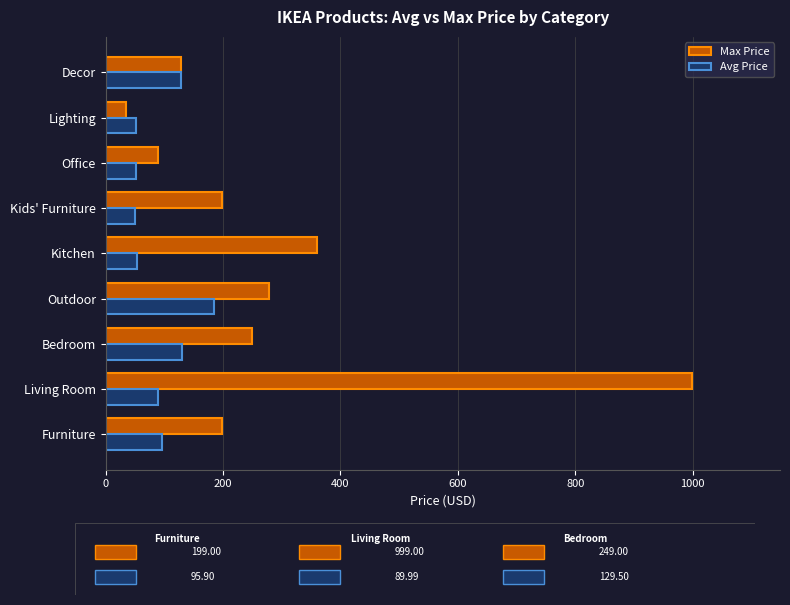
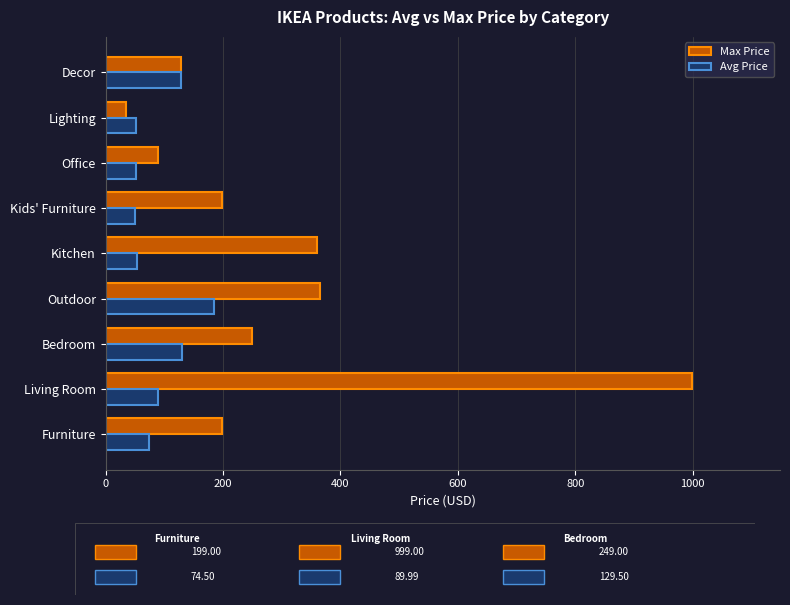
  {
    "Max Price": {
      "Decor": 130,
      "Lighting": 30,
      "Office": 90,
      "Kids' Furniture": 200,
      "Kitchen": 360,
-     "Outdoor": 280,
+     "Outdoor": 360,
      "Bedroom": 250,
      "Living Room": 1000,
      "Furniture": 200
    },
    "Avg Price": {
-     "Furniture": 95.90
+     "Furniture": 74.50
    }
  }
